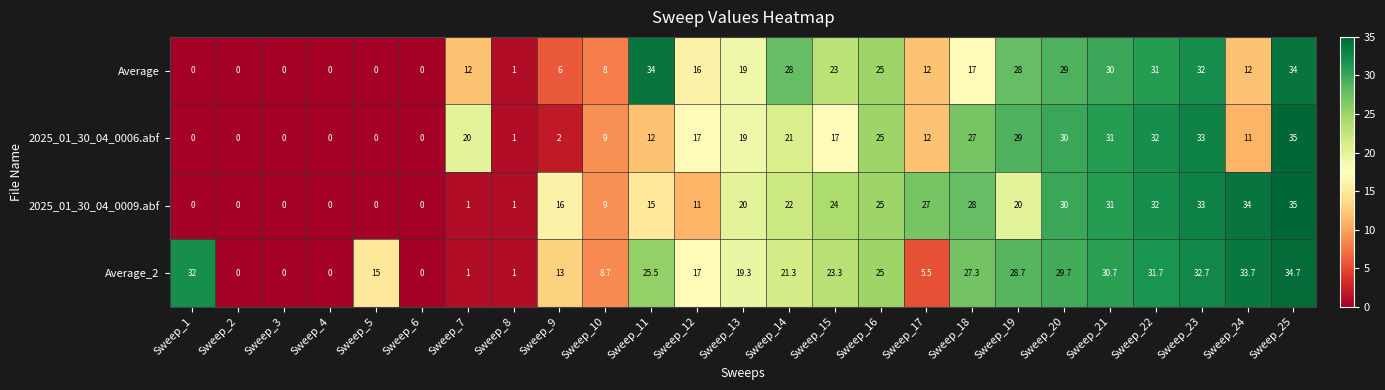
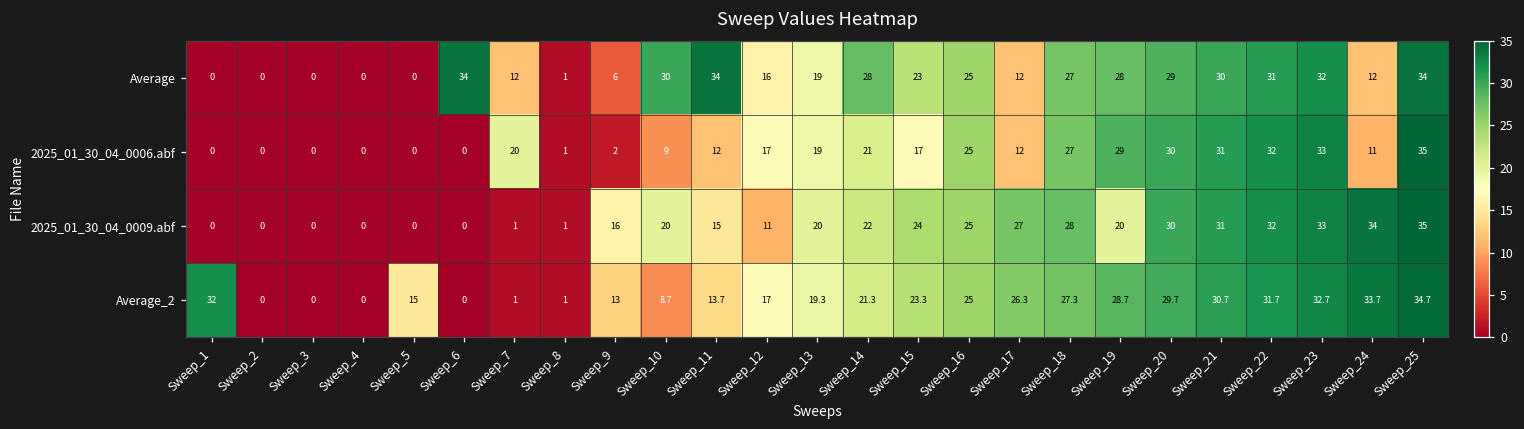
  {
    "Average": {
      "Sweep_1": 0,
      "Sweep_2": 0,
      "Sweep_3": 0,
      "Sweep_4": 0,
      "Sweep_5": 0,
-     "Sweep_6": 0,
+     "Sweep_6": 34,
      "Sweep_7": 12,
      "Sweep_8": 1,
      "Sweep_9": 6,
-     "Sweep_10": 8,
+     "Sweep_10": 30,
      "Sweep_11": 34,
      "Sweep_12": 16,
      "Sweep_13": 19,
      "Sweep_14": 28,
      "Sweep_15": 23,
      "Sweep_16": 25,
      "Sweep_17": 12,
-     "Sweep_18": 17,
+     "Sweep_18": 27,
      "Sweep_19": 28,
      "Sweep_20": 29,
      "Sweep_21": 30,
      "Sweep_22": 31,
      "Sweep_23": 32,
      "Sweep_24": 12,
      "Sweep_25": 34
    },
    "2025_01_30_04_0006.abf": {
      "Sweep_1": 0,
      "Sweep_2": 0,
      "Sweep_3": 0,
      "Sweep_4": 0,
      "Sweep_5": 0,
      "Sweep_6": 0,
      "Sweep_7": 20,
      "Sweep_8": 1,
      "Sweep_9": 2,
      "Sweep_10": 9,
      "Sweep_11": 12,
      "Sweep_12": 17,
      "Sweep_13": 19,
      "Sweep_14": 21,
      "Sweep_15": 17,
      "Sweep_16": 25,
      "Sweep_17": 12,
      "Sweep_18": 27,
      "Sweep_19": 29,
      "Sweep_20": 30,
      "Sweep_21": 31,
      "Sweep_22": 32,
      "Sweep_23": 33,
      "Sweep_24": 11,
      "Sweep_25": 35
    },
    "2025_01_30_04_0009.abf": {
      "Sweep_1": 0,
      "Sweep_2": 0,
      "Sweep_3": 0,
      "Sweep_4": 0,
      "Sweep_5": 0,
      "Sweep_6": 0,
      "Sweep_7": 1,
      "Sweep_8": 1,
      "Sweep_9": 16,
-     "Sweep_10": 9,
+     "Sweep_10": 20,
      "Sweep_11": 15,
      "Sweep_12": 11,
      "Sweep_13": 20,
      "Sweep_14": 22,
      "Sweep_15": 24,
      "Sweep_16": 25,
      "Sweep_17": 27,
      "Sweep_18": 28,
      "Sweep_19": 20,
      "Sweep_20": 30,
      "Sweep_21": 31,
      "Sweep_22": 32,
      "Sweep_23": 33,
      "Sweep_24": 34,
      "Sweep_25": 35
    },
    "Average_2": {
      "Sweep_1": 32,
      "Sweep_2": 0,
      "Sweep_3": 0,
      "Sweep_4": 0,
      "Sweep_5": 15,
      "Sweep_6": 0,
      "Sweep_7": 1,
      "Sweep_8": 1,
      "Sweep_9": 13,
      "Sweep_10": 8.7,
-     "Sweep_11": 25.5,
+     "Sweep_11": 13.7,
      "Sweep_12": 17,
      "Sweep_13": 19.3,
      "Sweep_14": 21.3,
      "Sweep_15": 23.3,
      "Sweep_16": 25,
-     "Sweep_17": 5.5,
+     "Sweep_17": 26.3,
      "Sweep_18": 27.3,
      "Sweep_19": 28.7,
      "Sweep_20": 29.7,
      "Sweep_21": 30.7,
      "Sweep_22": 31.7,
      "Sweep_23": 32.7,
      "Sweep_24": 33.7,
      "Sweep_25": 34.7
    }
  }
